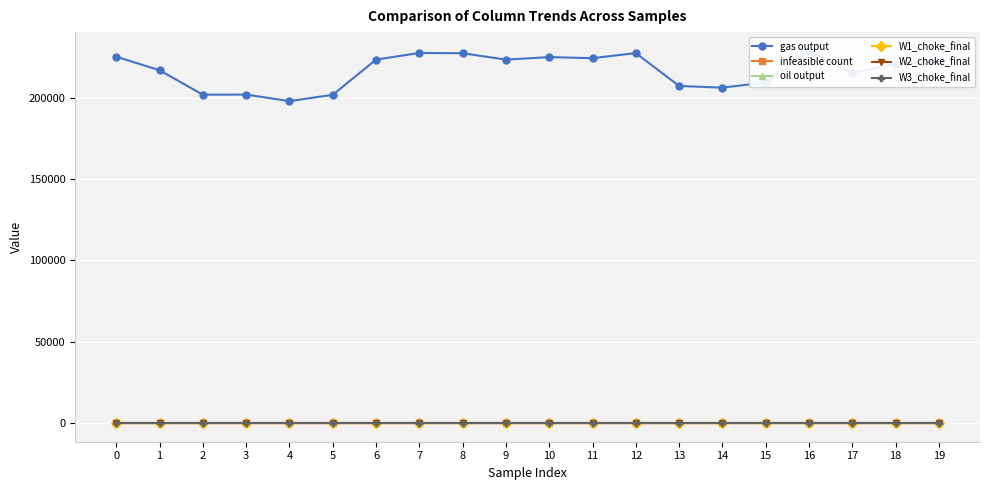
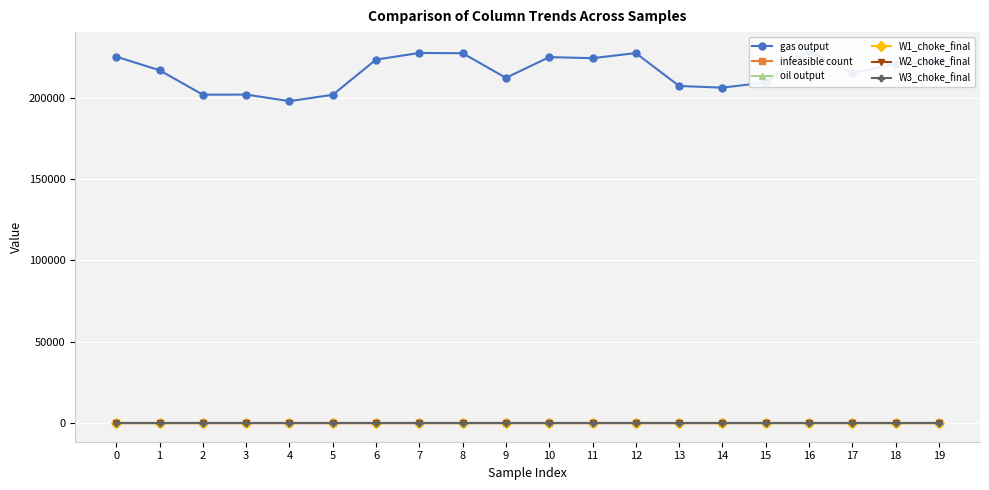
  {
    "gas output": {
      "0": 225000,
      "1": 217000,
      "2": 202000,
      "3": 202000,
      "4": 198000,
      "5": 202000,
      "6": 224000,
      "7": 228000,
      "8": 227000,
-     "9": 223000,
+     "9": 212000,
      "10": 225000,
      "11": 224000,
      "12": 227000,
      "13": 207000,
      "14": 206000
    },
    "W3_choke_final": {
      "0": 0,
      "1": 0,
      "2": 0,
      "3": 0,
      "4": 0,
      "5": 0,
      "6": 0,
      "7": 0,
      "8": 0,
      "9": 0,
      "10": 0,
      "11": 0,
      "12": 0,
      "13": 0,
      "14": 0,
      "15": 0,
      "16": 0,
      "17": 0,
      "18": 0,
      "19": 0
    }
  }
